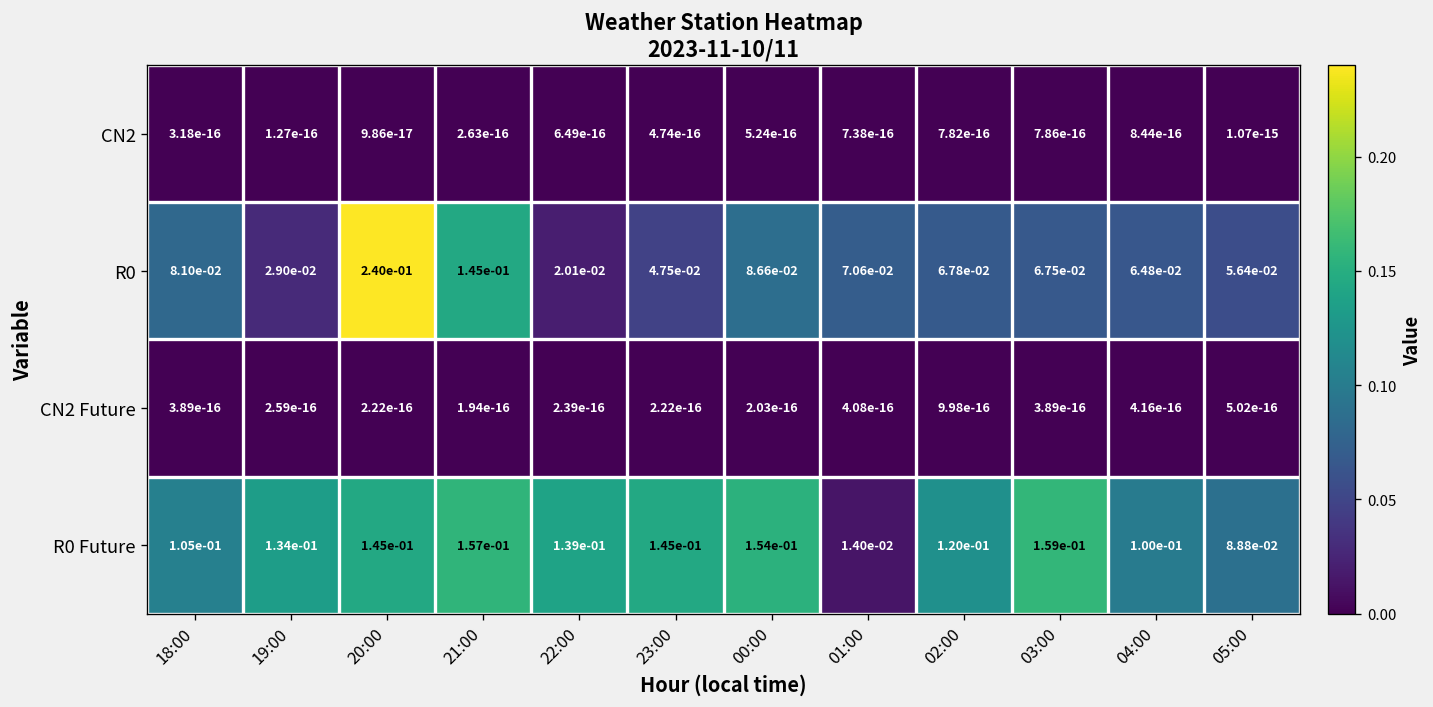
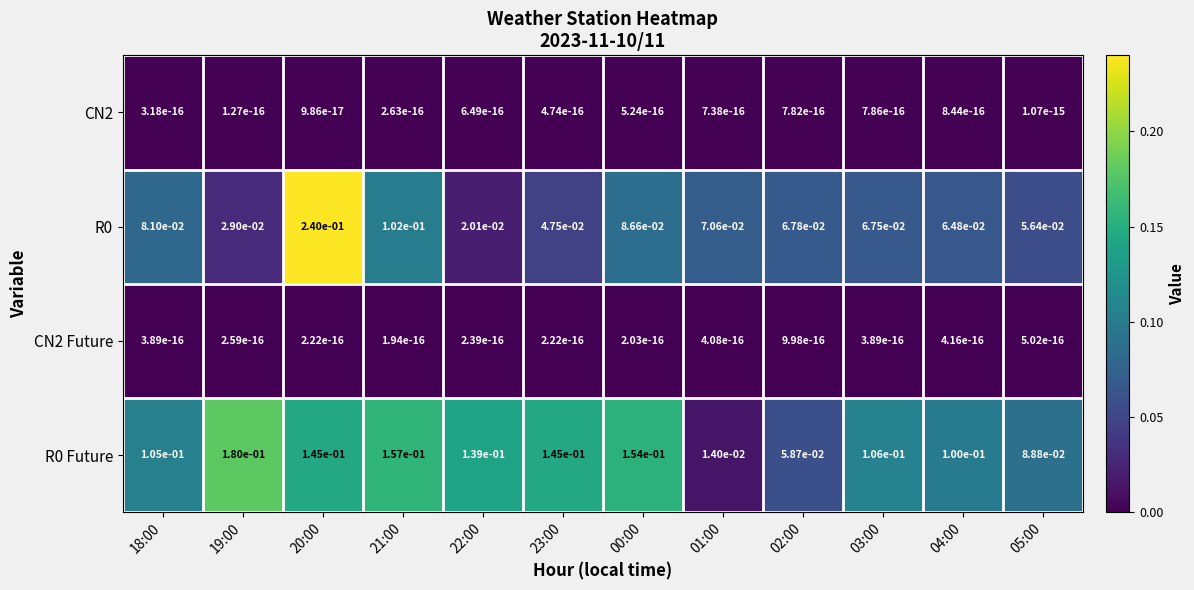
  {
    "CN2": {
      "18:00": "3.18e-16",
      "19:00": "1.27e-16",
      "20:00": "9.86e-17",
      "21:00": "2.63e-16",
      "22:00": "6.49e-16",
      "23:00": "4.74e-16",
      "00:00": "5.24e-16",
      "01:00": "7.38e-16",
      "02:00": "7.82e-16",
      "03:00": "7.86e-16",
      "04:00": "8.44e-16",
      "05:00": "1.07e-15"
    },
    "R0": {
      "18:00": "8.10e-02",
      "19:00": "2.90e-02",
      "20:00": "2.40e-01",
-     "21:00": "1.45e-01",
+     "21:00": "1.02e-01",
      "22:00": "2.01e-02",
      "23:00": "4.75e-02",
      "00:00": "8.66e-02",
      "01:00": "7.06e-02",
      "02:00": "6.78e-02",
      "03:00": "6.75e-02",
      "04:00": "6.48e-02",
      "05:00": "5.64e-02"
    },
    "CN2 Future": {
      "18:00": "3.89e-16",
      "19:00": "2.59e-16",
      "20:00": "2.22e-16",
      "21:00": "1.94e-16",
      "22:00": "2.39e-16",
      "23:00": "2.22e-16",
      "00:00": "2.03e-16",
      "01:00": "4.08e-16",
      "02:00": "9.98e-16",
      "03:00": "3.89e-16",
      "04:00": "4.16e-16",
      "05:00": "5.02e-16"
    },
    "R0 Future": {
      "18:00": "1.05e-01",
-     "19:00": "1.34e-01",
+     "19:00": "1.80e-01",
      "20:00": "1.45e-01",
      "21:00": "1.57e-01",
      "22:00": "1.39e-01",
      "23:00": "1.45e-01",
      "00:00": "1.54e-01",
      "01:00": "1.40e-02",
-     "02:00": "1.20e-01",
-     "03:00": "1.59e-01",
+     "02:00": "5.87e-02",
+     "03:00": "1.06e-01",
      "04:00": "1.00e-01",
      "05:00": "8.88e-02"
    }
  }
